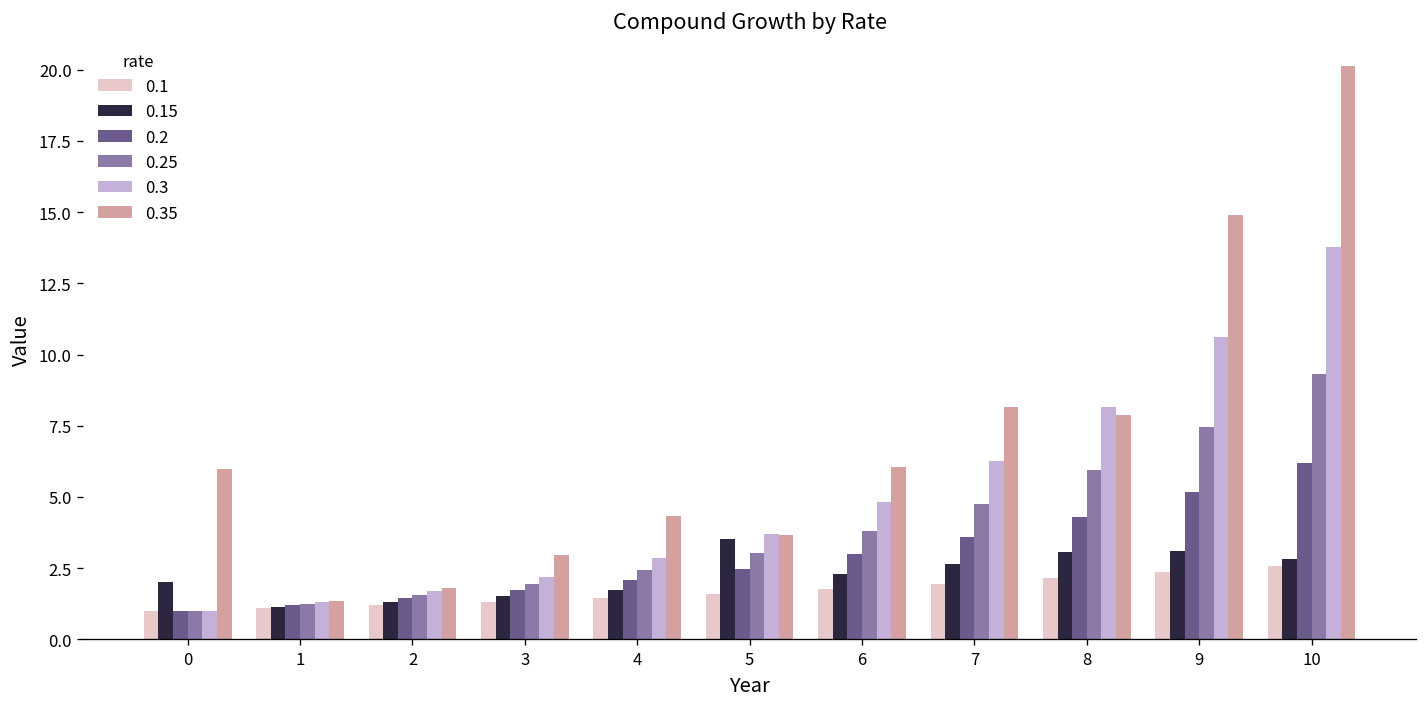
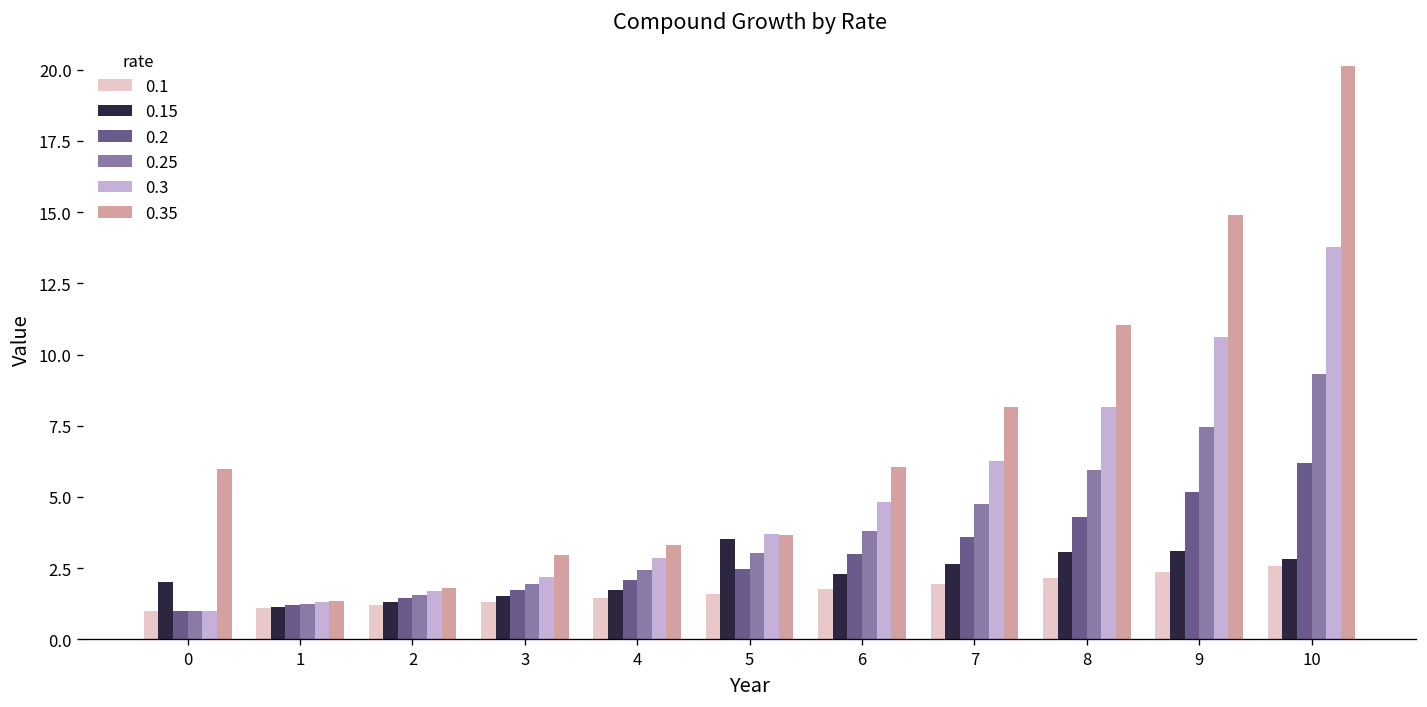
  {
    "0.15": {
      "0": 2.0,
      "1": 1.2,
      "2": 1.3,
      "3": 1.5,
      "4": 1.8,
      "5": 3.5,
      "6": 2.3,
      "7": 2.7,
      "8": 3.1,
      "9": 3.1,
      "10": 2.8
    },
    "0.35": {
      "0": 6.0,
      "1": 1.4,
      "2": 1.8,
      "3": 3.0,
-     "4": 4.3,
+     "4": 3.3,
      "5": 3.7,
      "6": 6.1,
      "7": 8.2,
-     "8": 7.9,
+     "8": 11.0,
      "9": 14.9,
      "10": 20.1
    }
  }
